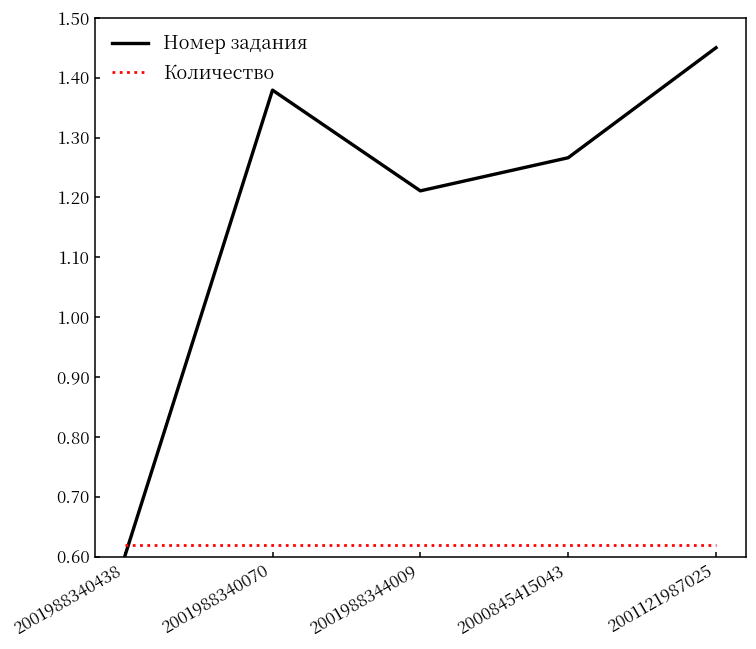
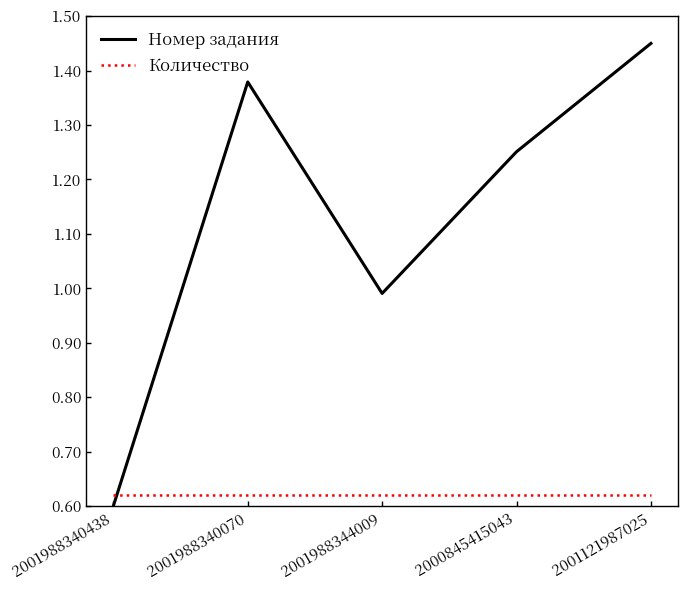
  {
    "Номер задания": {
      "2001988340438": 0.60,
      "2001988340070": 1.38,
-     "2001988344009": 1.21,
-     "2000845415043": 1.27,
+     "2001988344009": 0.99,
+     "2000845415043": 1.25,
      "2001121987025": 1.45
    },
    "Количество": {
      "2001988340438": 0.62,
      "2001988340070": 0.62,
      "2001988344009": 0.62,
      "2000845415043": 0.62,
      "2001121987025": 0.62
    }
  }
